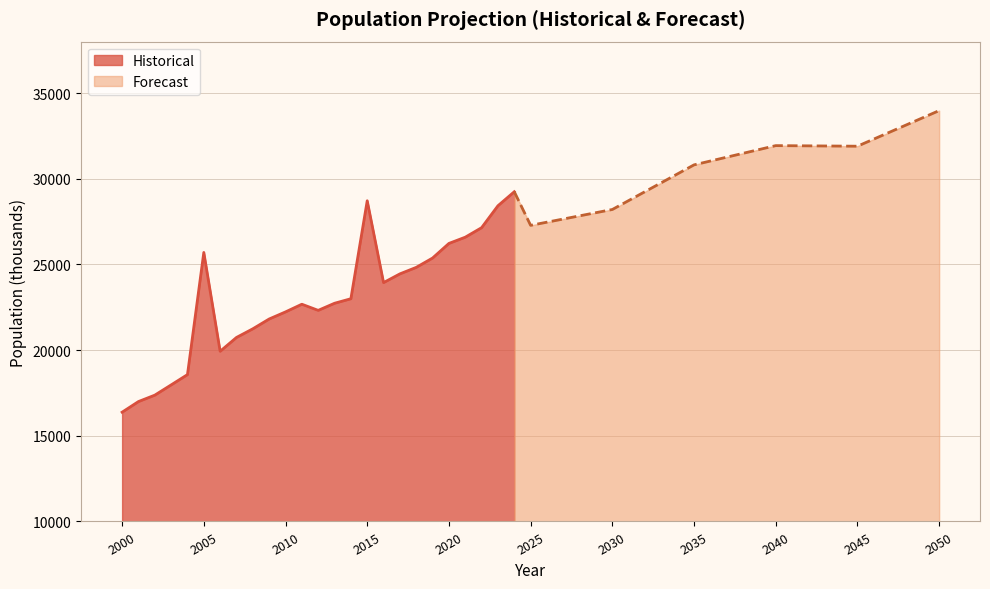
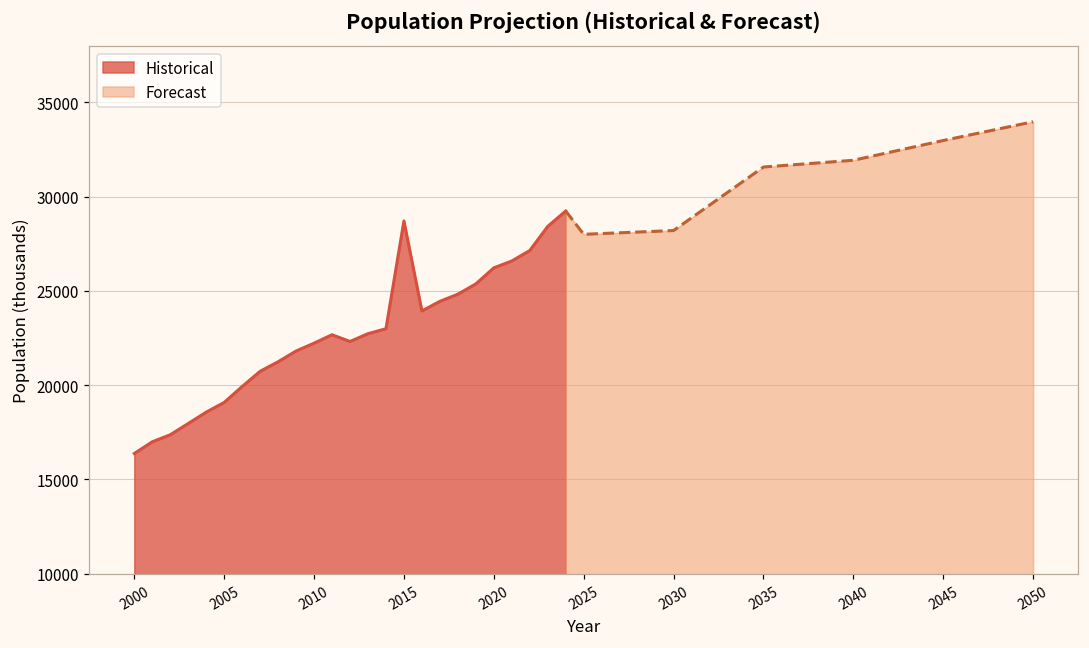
  {
    "Historical": {
      "2000": 16400,
-     "2005": 25700,
+     "2005": 19100,
      "2010": 22200,
      "2015": 28700,
      "2020": 26200
    },
    "Forecast": {
-     "2025": 27300,
+     "2025": 28000,
      "2030": 28200,
-     "2035": 30800,
+     "2035": 31600,
      "2040": 31900,
-     "2045": 31900,
+     "2045": 33000,
      "2050": 34000
    }
  }
